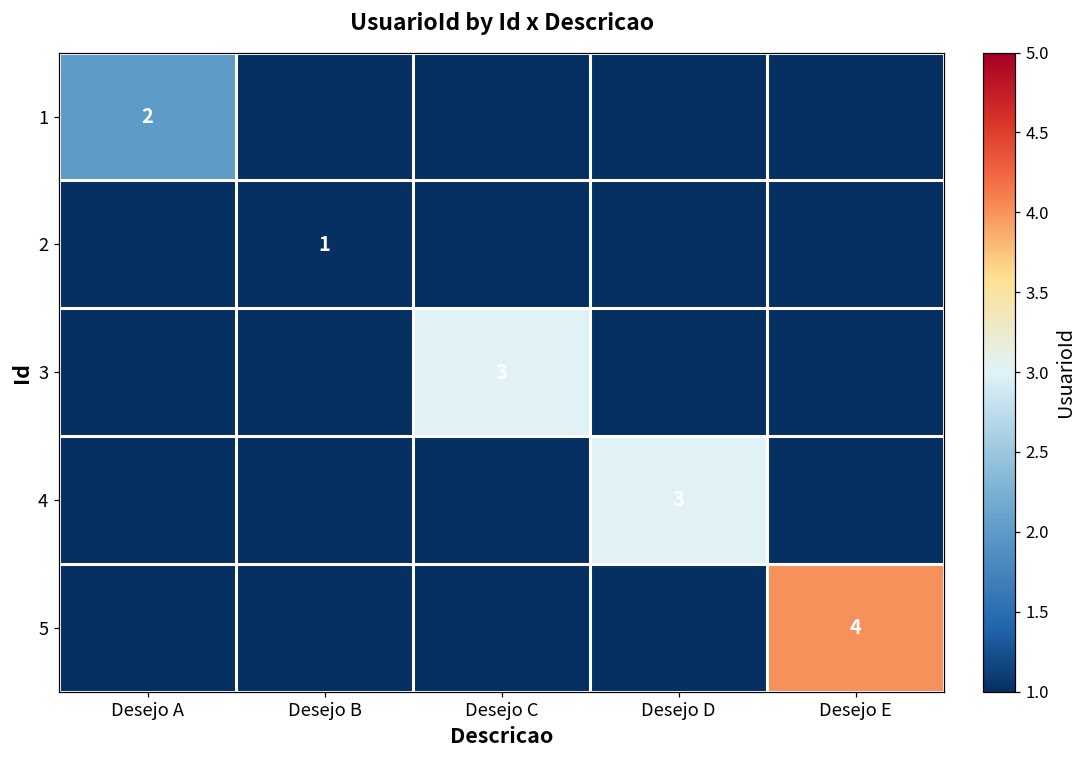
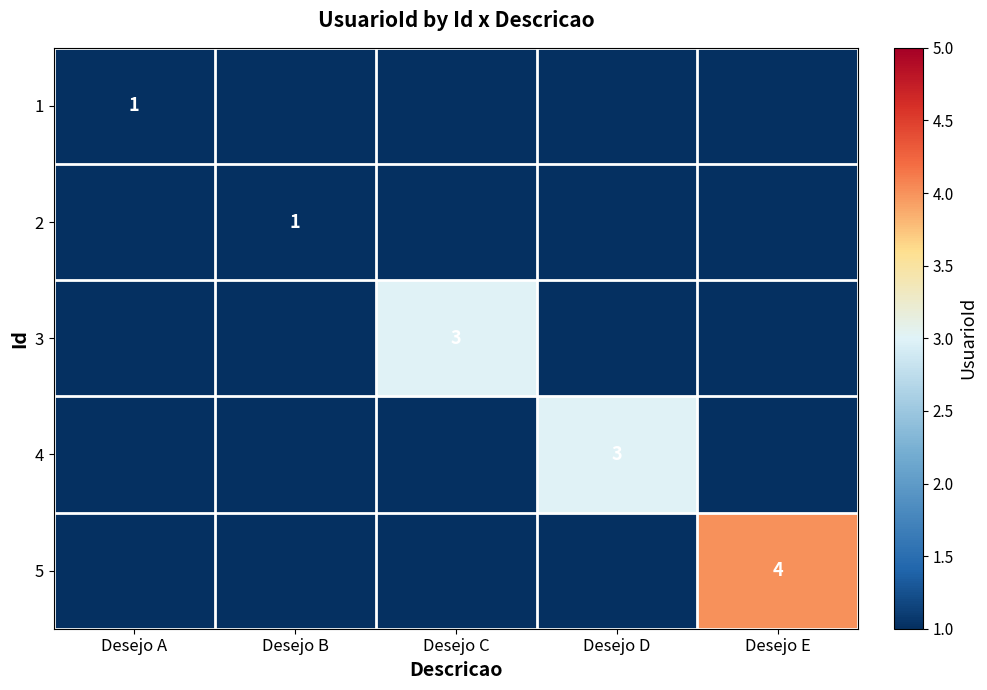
  {
    "1": {
-     "Desejo A": 2
+     "Desejo A": 1
    },
    "2": {
      "Desejo B": 1
    },
    "5": {
      "Desejo E": 4
    }
  }
